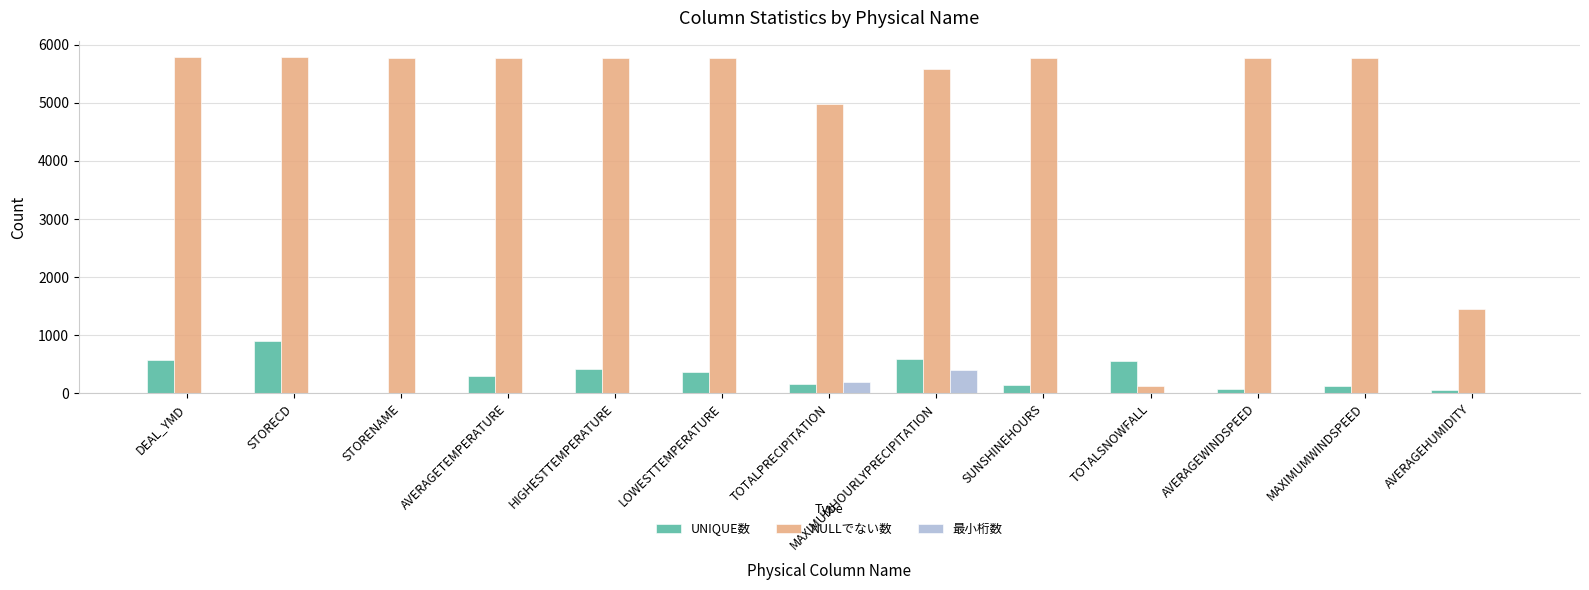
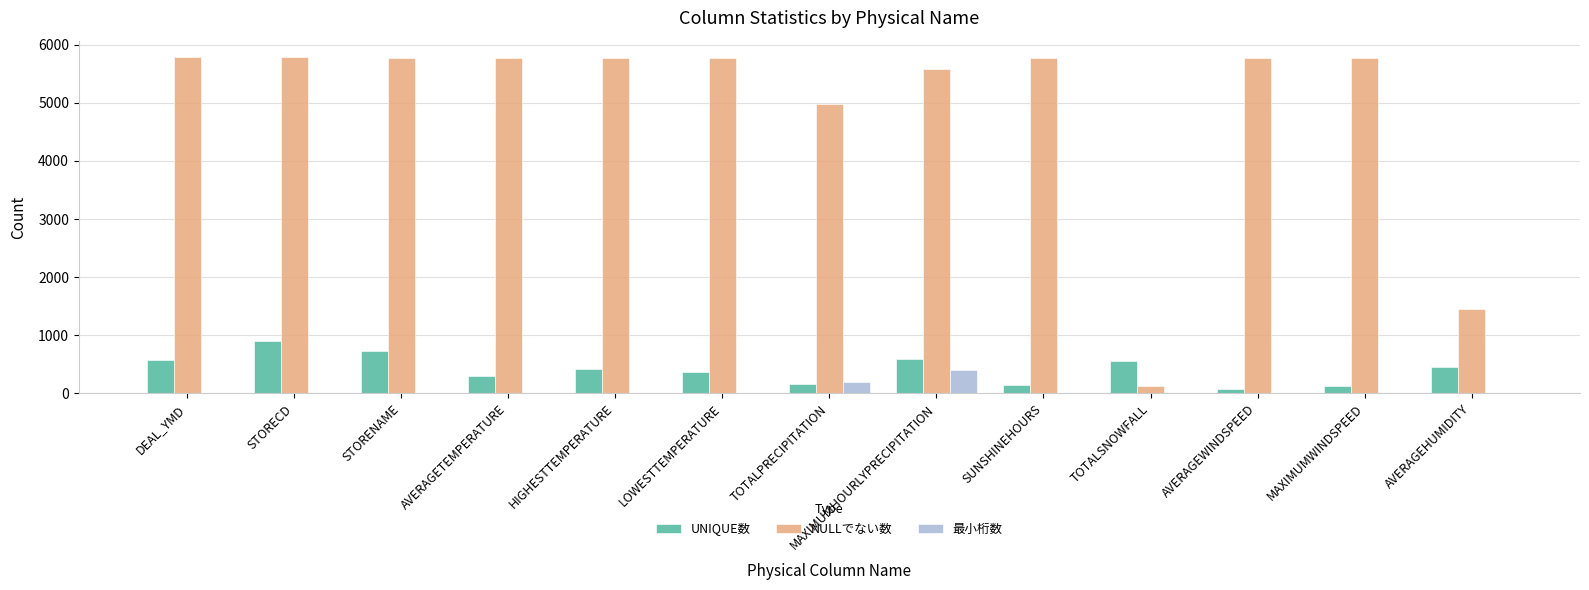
  {
    "UNIQUE数": {
      "DEAL_YMD": 600,
      "STORECD": 900,
-     "STORENAME": 0,
+     "STORENAME": 700,
      "AVERAGETEMPERATURE": 300,
      "HIGHESTTEMPERATURE": 400,
      "LOWESTTEMPERATURE": 400,
      "TOTALPRECIPITATION": 200,
      "MAXIMUMHOURLYPRECIPITATION": 600,
      "SUNSHINEHOURS": 100,
      "TOTALSNOWFALL": 600,
      "AVERAGEWINDSPEED": 100,
      "MAXIMUMWINDSPEED": 100,
-     "AVERAGEHUMIDITY": 100
+     "AVERAGEHUMIDITY": 500
    },
    "NULLでない数": {
      "DEAL_YMD": 5800,
      "STORECD": 5800,
      "STORENAME": 5800,
      "AVERAGETEMPERATURE": 5800,
      "HIGHESTTEMPERATURE": 5800,
      "LOWESTTEMPERATURE": 5800,
      "TOTALPRECIPITATION": 5000,
      "MAXIMUMHOURLYPRECIPITATION": 5600,
      "SUNSHINEHOURS": 5800,
      "TOTALSNOWFALL": 100,
      "AVERAGEWINDSPEED": 5800,
      "MAXIMUMWINDSPEED": 5800,
      "AVERAGEHUMIDITY": 1500
    },
    "最小桁数": {
      "TOTALPRECIPITATION": 200,
      "MAXIMUMHOURLYPRECIPITATION": 400
    }
  }
